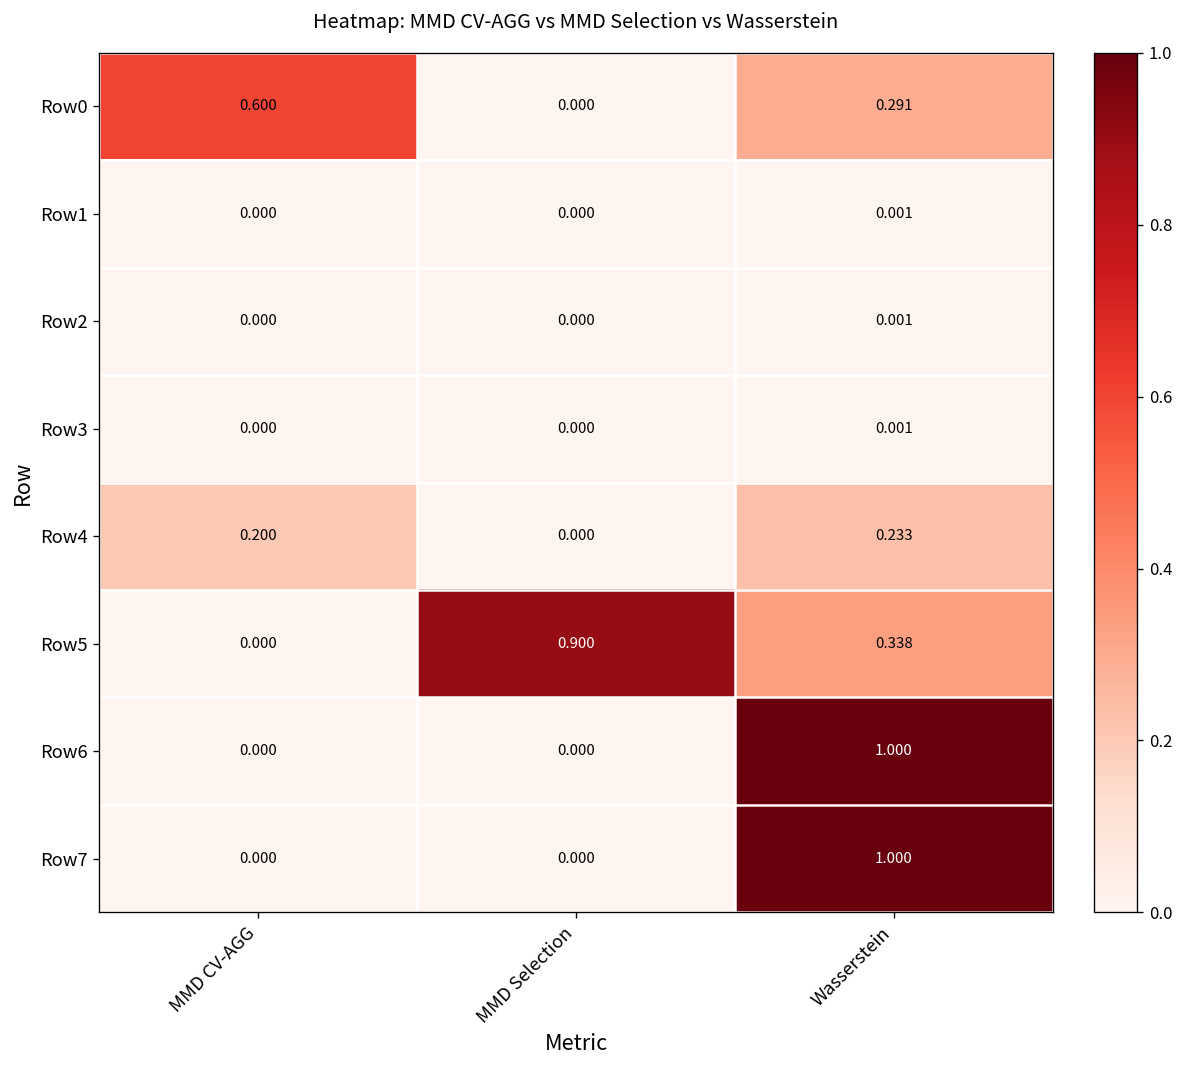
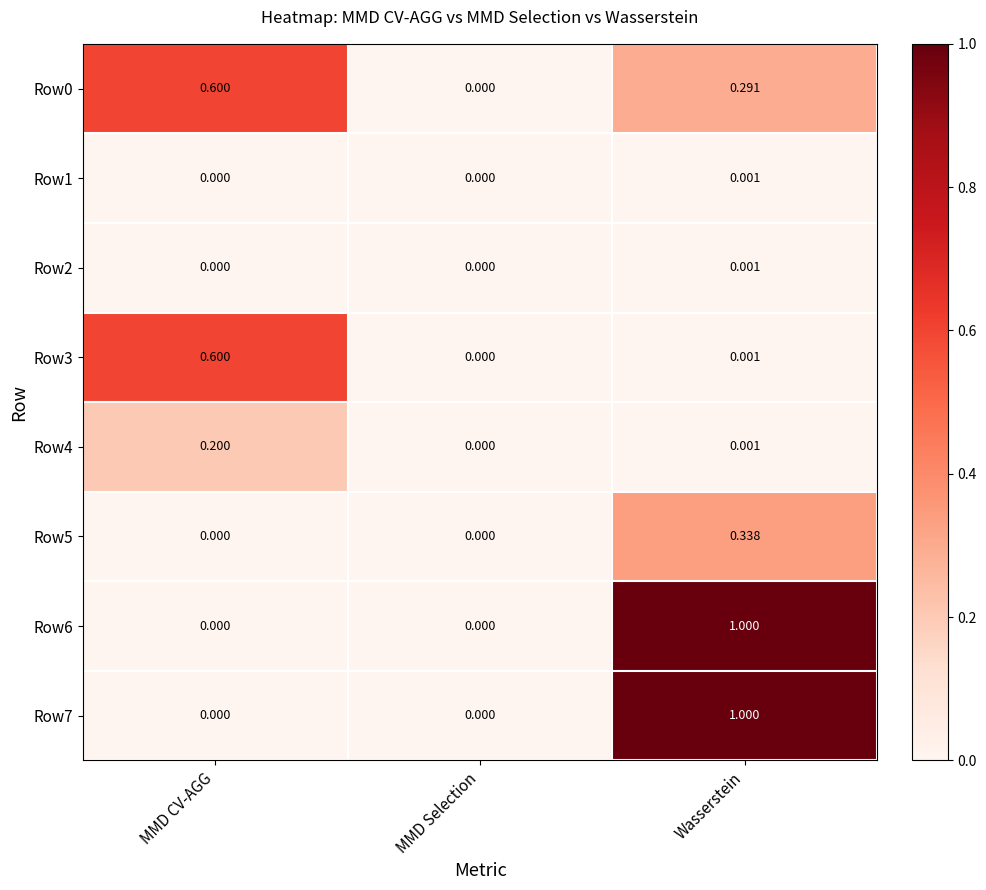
  {
    "Row0": {
      "MMD CV-AGG": 0.600,
      "MMD Selection": 0.000,
      "Wasserstein": 0.291
    },
    "Row1": {
      "MMD CV-AGG": 0.000,
      "MMD Selection": 0.000,
      "Wasserstein": 0.001
    },
    "Row2": {
      "MMD CV-AGG": 0.000,
      "MMD Selection": 0.000,
      "Wasserstein": 0.001
    },
    "Row3": {
-     "MMD CV-AGG": 0.000,
+     "MMD CV-AGG": 0.600,
      "MMD Selection": 0.000,
      "Wasserstein": 0.001
    },
    "Row4": {
      "MMD CV-AGG": 0.200,
      "MMD Selection": 0.000,
-     "Wasserstein": 0.233
+     "Wasserstein": 0.001
    },
    "Row5": {
      "MMD CV-AGG": 0.000,
-     "MMD Selection": 0.900,
+     "MMD Selection": 0.000,
      "Wasserstein": 0.338
    },
    "Row6": {
      "MMD CV-AGG": 0.000,
      "MMD Selection": 0.000,
      "Wasserstein": 1.000
    },
    "Row7": {
      "MMD CV-AGG": 0.000,
      "MMD Selection": 0.000,
      "Wasserstein": 1.000
    }
  }
